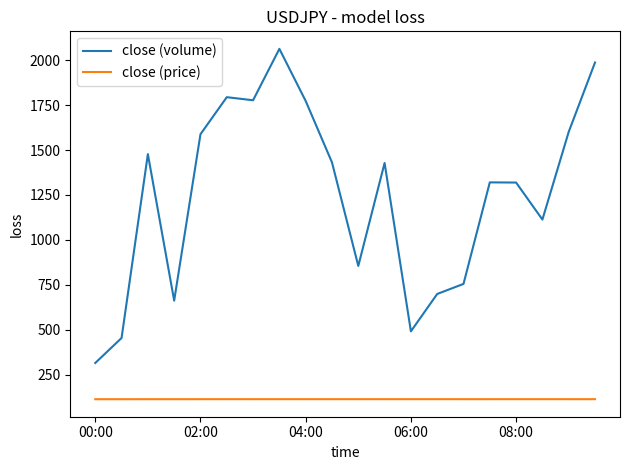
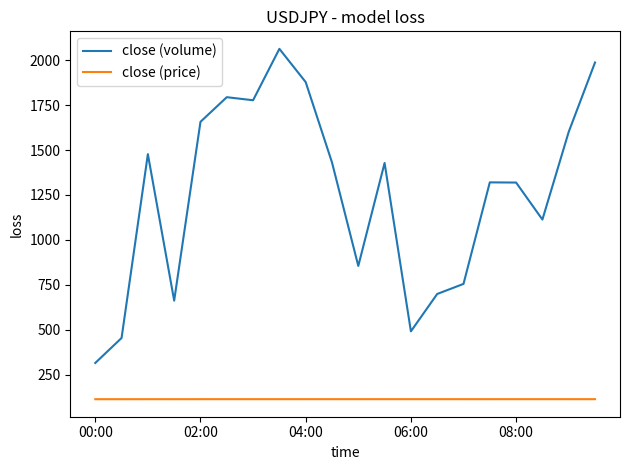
  {
    "close (volume)": {
      "00:00": 320,
-     "02:00": 1590,
-     "04:00": 1770,
+     "02:00": 1660,
+     "04:00": 1880,
      "06:00": 490,
      "08:00": 1320
    },
    "close (price)": {
      "00:00": 110,
      "02:00": 110,
      "04:00": 110,
      "06:00": 110,
      "08:00": 110
    }
  }
